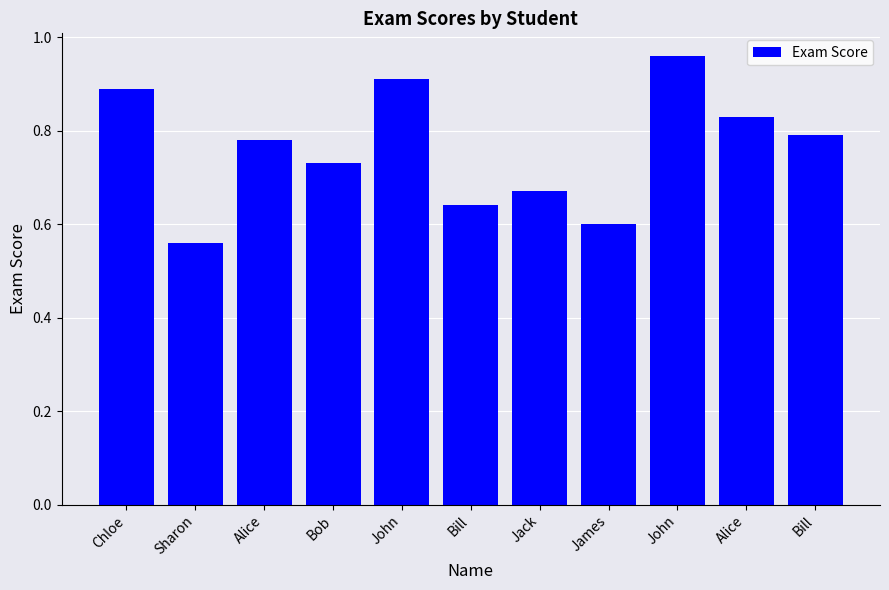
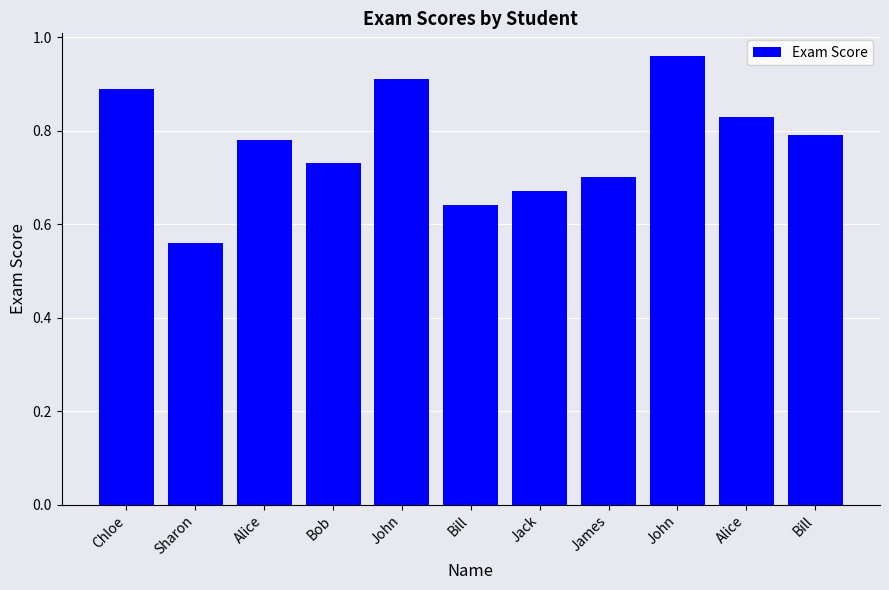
  {
    "Chloe": 0.89,
    "Sharon": 0.56,
    "Bob": 0.73,
    "Jack": 0.67,
-   "James": 0.6
+   "James": 0.7
  }
